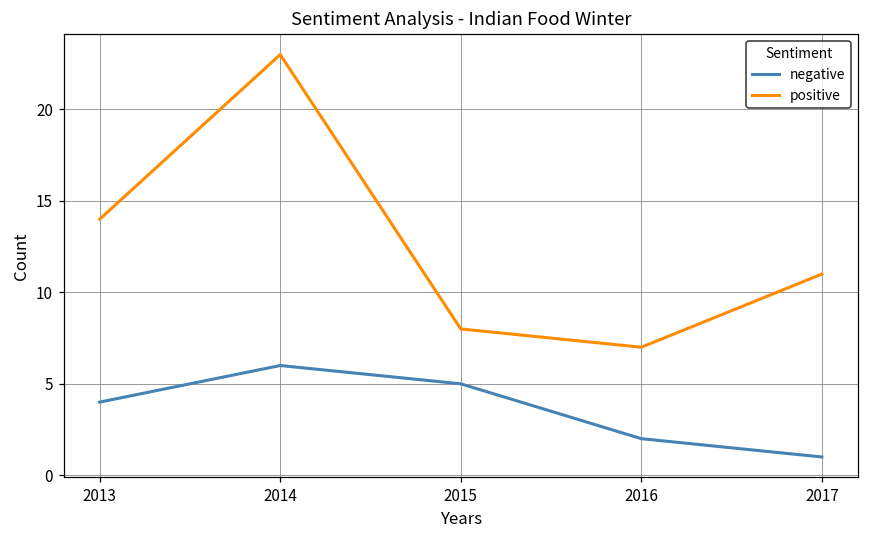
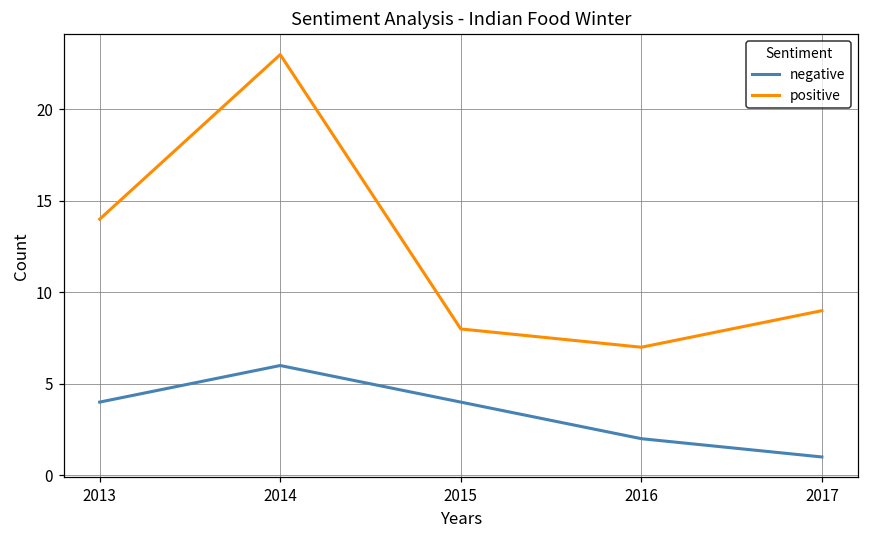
  {
    "negative": {
      "2013": 4,
      "2014": 6,
-     "2015": 5,
+     "2015": 4,
      "2016": 2,
      "2017": 1
    },
    "positive": {
      "2013": 14,
      "2014": 23,
      "2015": 8,
      "2016": 7,
-     "2017": 11
+     "2017": 9
    }
  }
